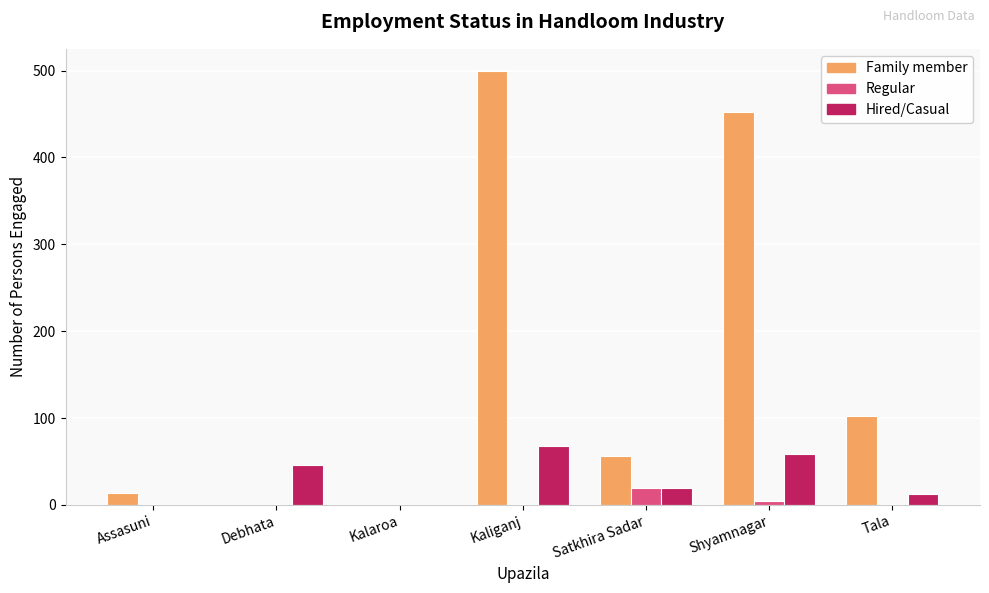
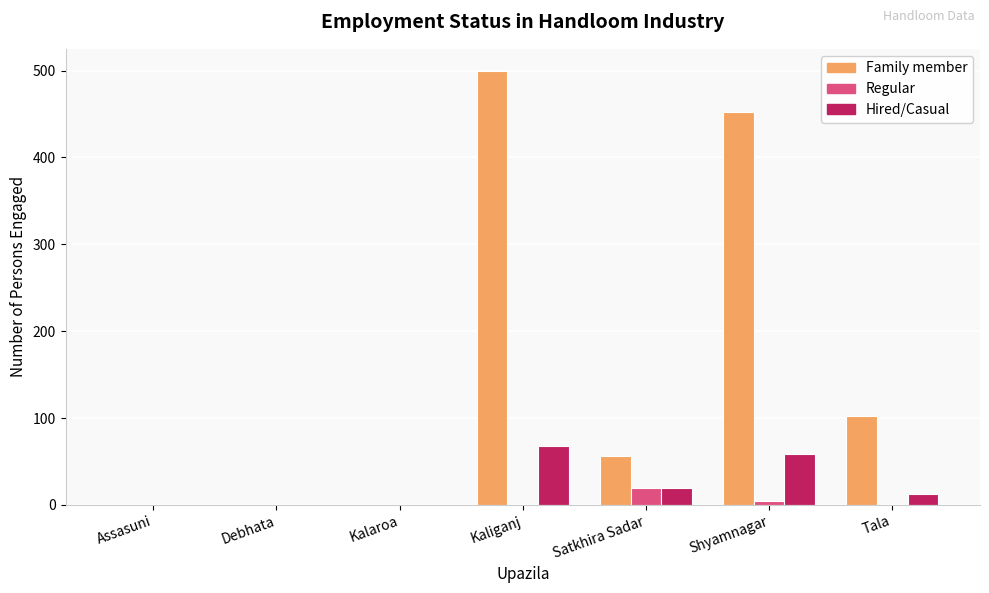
  {
    "Family member": {
-     "Assasuni": 10,
+     "Assasuni": 0,
      "Debhata": 0,
      "Kalaroa": 0,
      "Kaliganj": 500,
      "Satkhira Sadar": 60,
      "Shyamnagar": 450,
      "Tala": 100
    },
    "Regular": {
      "Assasuni": 0,
      "Debhata": 0,
      "Kalaroa": 0,
      "Kaliganj": 0,
      "Satkhira Sadar": 20,
      "Shyamnagar": 0,
      "Tala": 0
    },
    "Hired/Casual": {
      "Assasuni": 0,
-     "Debhata": 50,
+     "Debhata": 0,
      "Kalaroa": 0,
      "Kaliganj": 70,
      "Satkhira Sadar": 20,
      "Shyamnagar": 60,
      "Tala": 10
    }
  }
